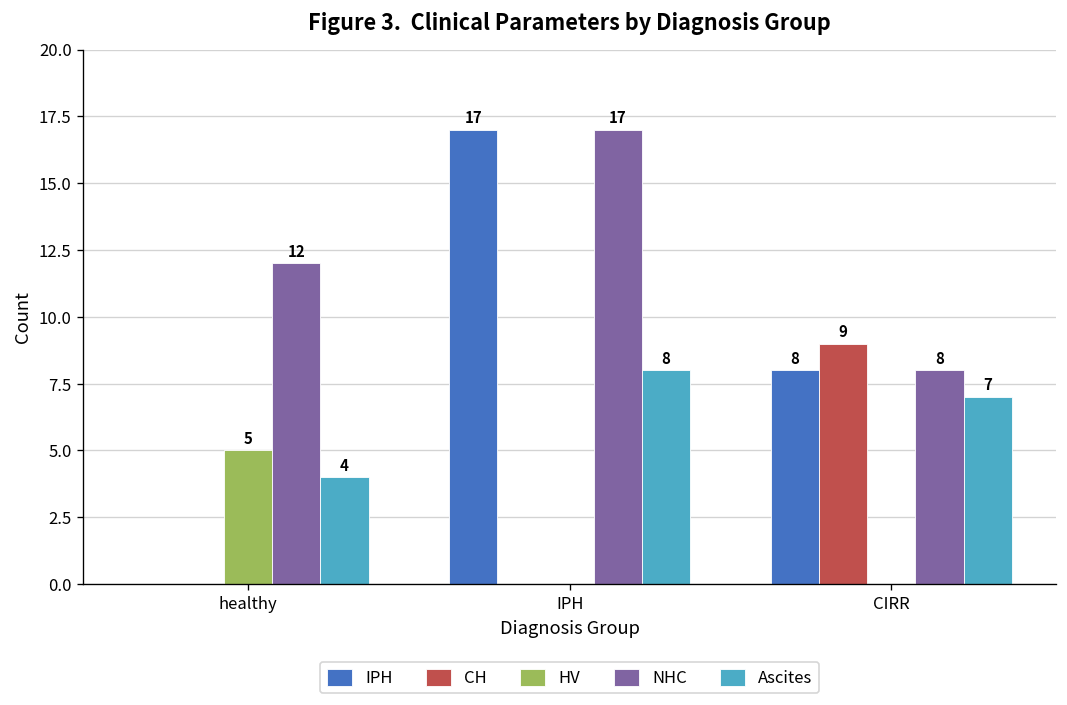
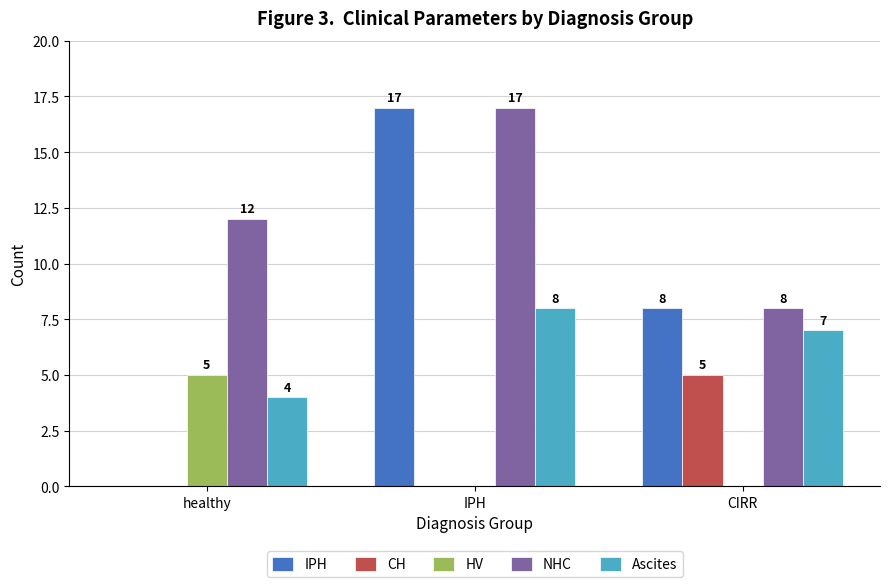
  {
    "CH": {
-     "CIRR": 9
+     "CIRR": 5
    },
    "HV": {
      "healthy": 5
    },
    "NHC": {
      "healthy": 12,
      "IPH": 17,
      "CIRR": 8
    }
  }
